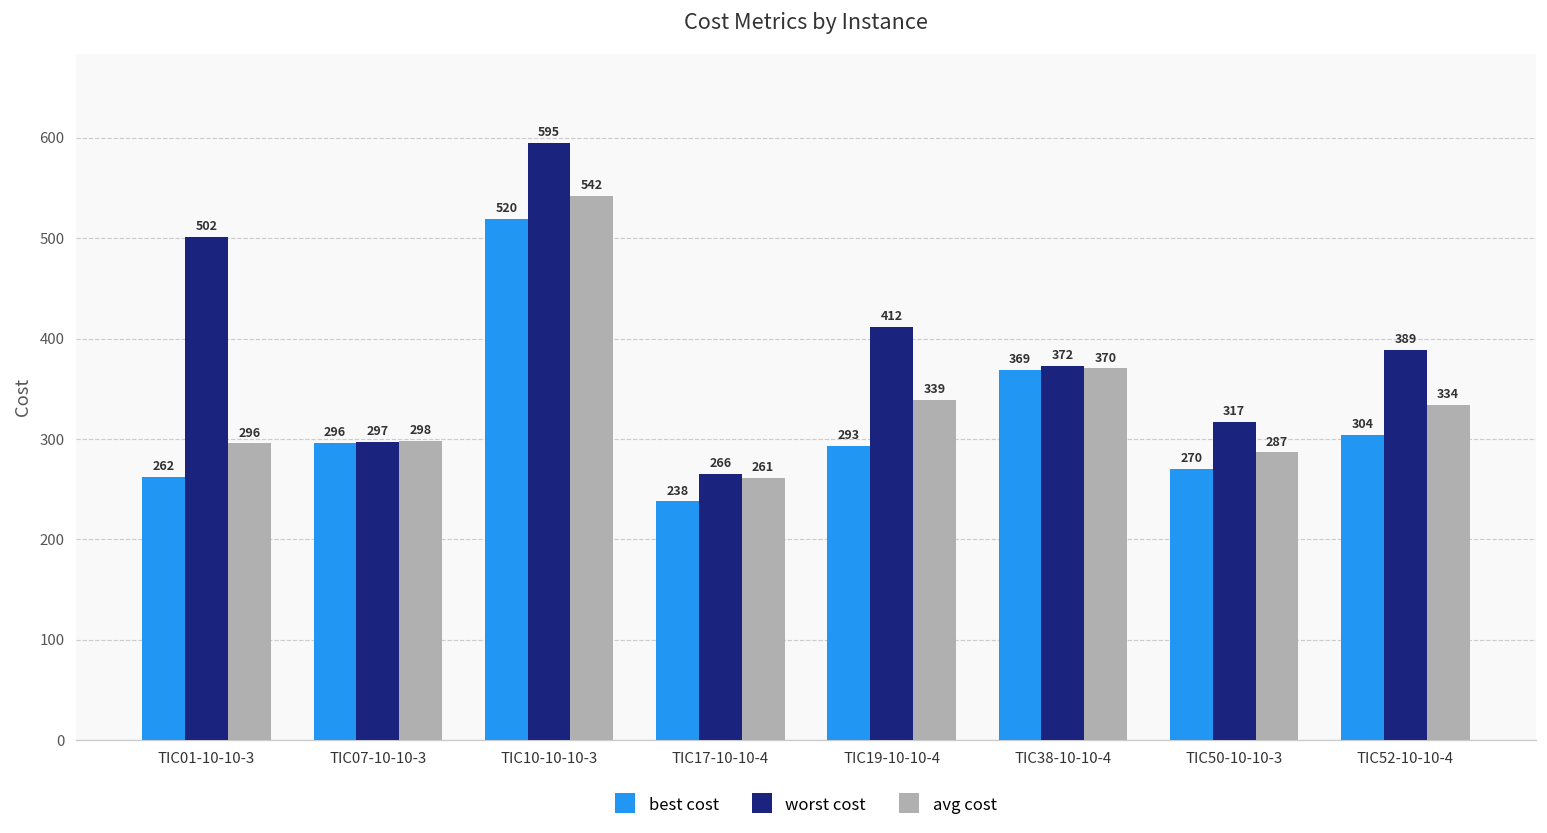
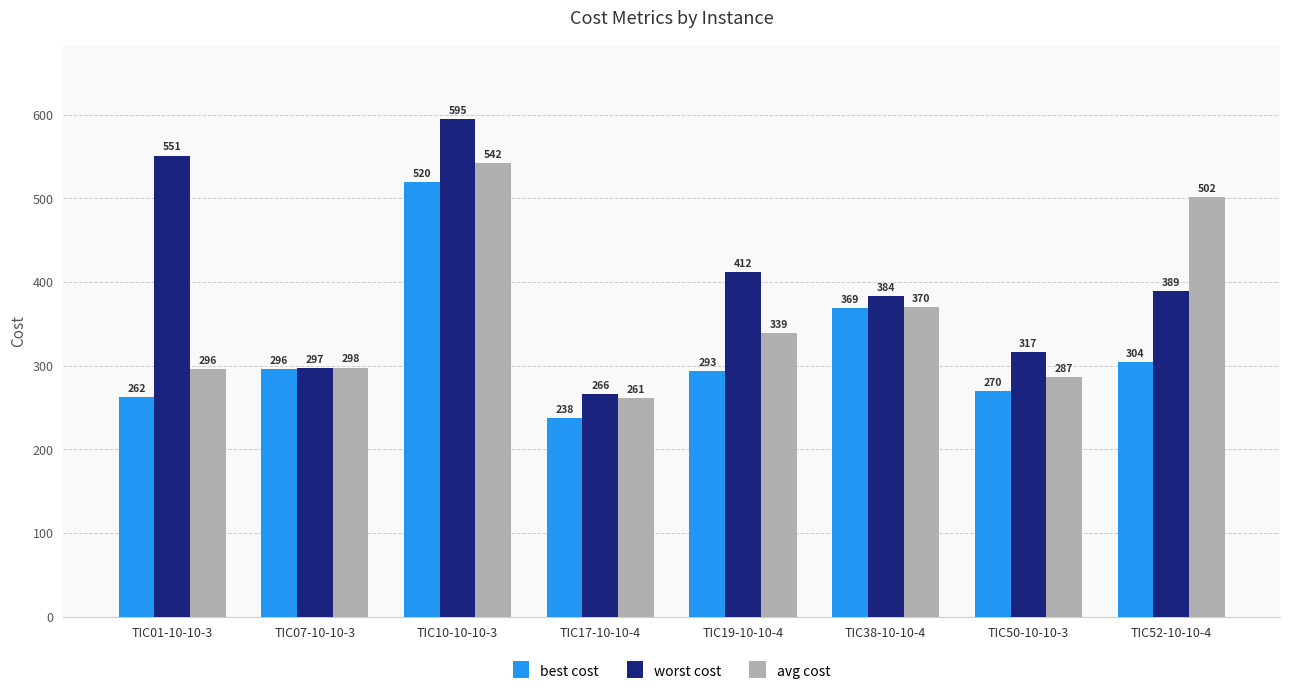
  {
    "best cost": {
      "TIC01-10-10-3": 262,
      "TIC07-10-10-3": 296,
      "TIC10-10-10-3": 520,
      "TIC17-10-10-4": 238,
      "TIC19-10-10-4": 293,
      "TIC38-10-10-4": 369,
      "TIC50-10-10-3": 270,
      "TIC52-10-10-4": 304
    },
    "worst cost": {
-     "TIC01-10-10-3": 502,
+     "TIC01-10-10-3": 551,
      "TIC07-10-10-3": 297,
      "TIC10-10-10-3": 595,
      "TIC17-10-10-4": 266,
      "TIC19-10-10-4": 412,
-     "TIC38-10-10-4": 372,
+     "TIC38-10-10-4": 384,
      "TIC50-10-10-3": 317,
      "TIC52-10-10-4": 389
    },
    "avg cost": {
      "TIC01-10-10-3": 296,
      "TIC07-10-10-3": 298,
      "TIC10-10-10-3": 542,
      "TIC17-10-10-4": 261,
      "TIC19-10-10-4": 339,
      "TIC38-10-10-4": 370,
      "TIC50-10-10-3": 287,
-     "TIC52-10-10-4": 334
+     "TIC52-10-10-4": 502
    }
  }
